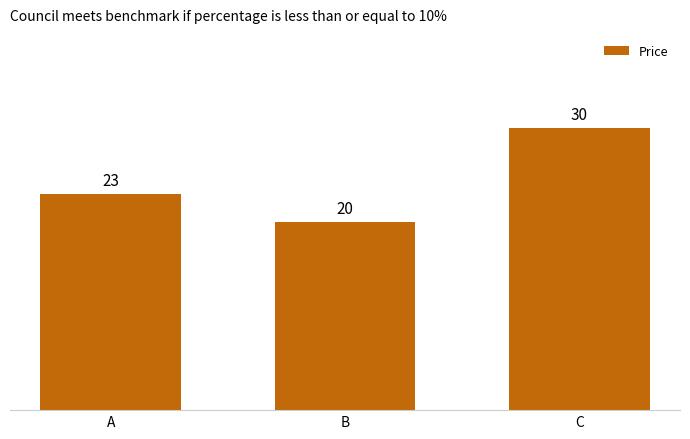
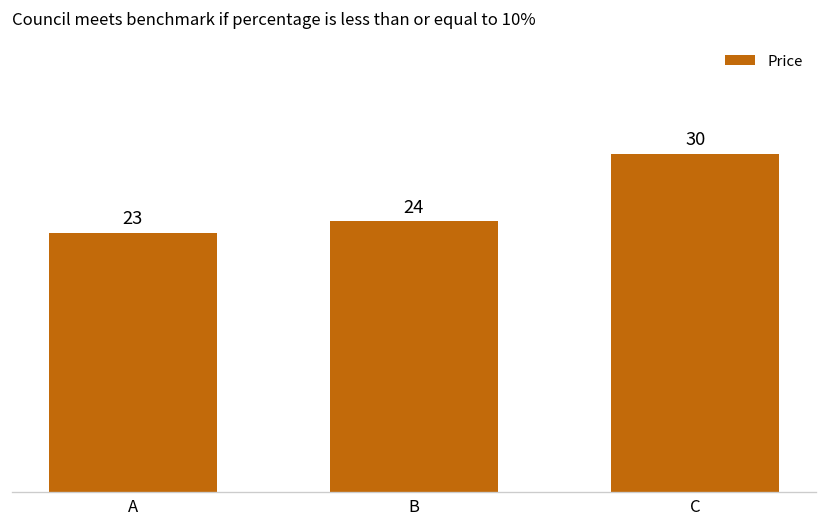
  {
    "A": 23,
-   "B": 20,
+   "B": 24,
    "C": 30
  }
